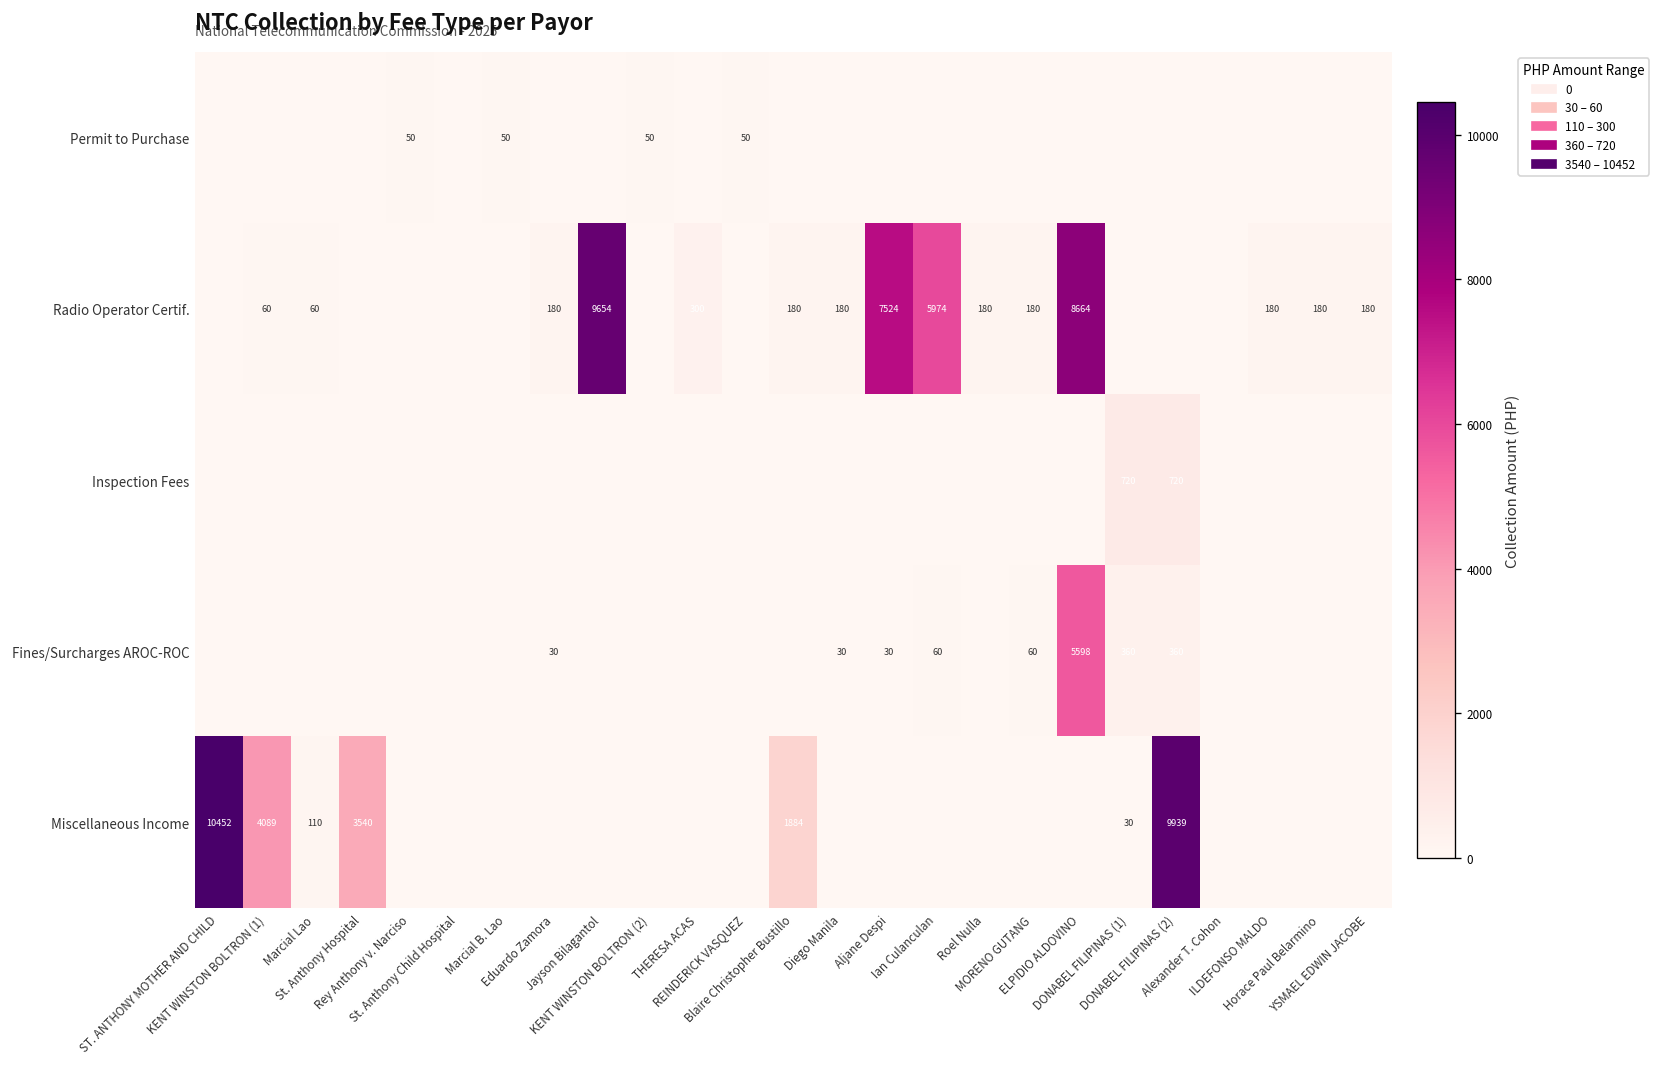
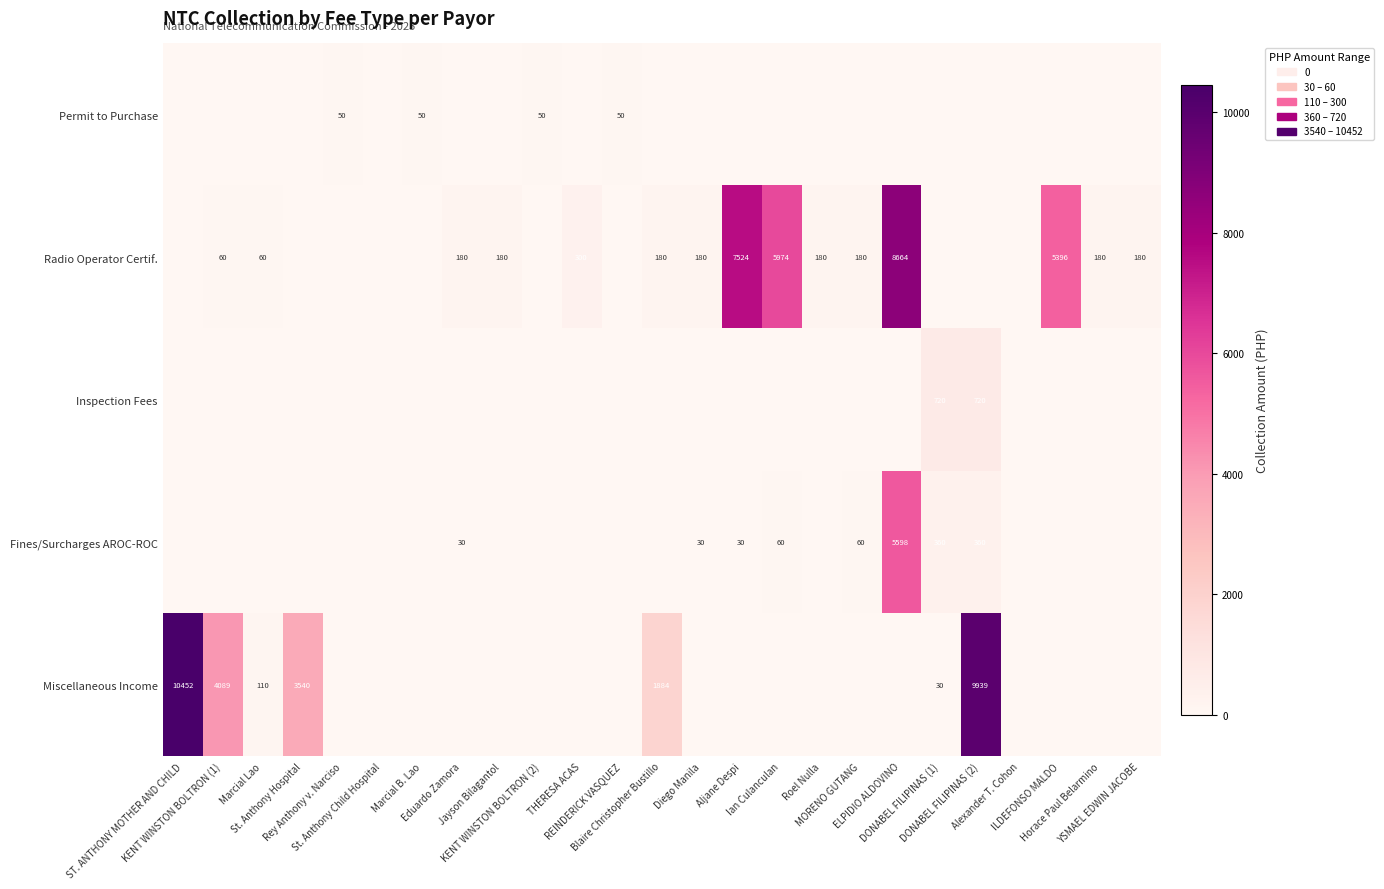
  {
    "Permit to Purchase": {
      "Rey Anthony v. Narciso": 50,
      "Marcial B. Lao": 50,
      "KENT WINSTON BOLTRON (2)": 50,
      "REINDERICK VASQUEZ": 50
    },
    "Radio Operator Certif.": {
      "KENT WINSTON BOLTRON (1)": 60,
      "Marcial Lao": 60,
      "Eduardo Zamora": 180,
-     "Jayson Bilagantol": 9654,
+     "Jayson Bilagantol": 180,
      "Blaire Christopher Bustillo": 180,
      "Diego Manila": 180,
      "Aljane Despi": 7524,
      "Ian Culanculan": 5974,
      "Roel Nulla": 180,
      "MORENO GUTANG": 180,
      "ELPIDIO ALDOVINO": 8664,
-     "ILDEFONSO MALDO": 180,
+     "ILDEFONSO MALDO": 5396,
      "Horace Paul Belarmino": 180,
      "YSMAEL EDWIN JACOBE": 180
    },
    "Fines/Surcharges AROC-ROC": {
      "Eduardo Zamora": 30,
      "Diego Manila": 30,
      "Aljane Despi": 30,
      "Ian Culanculan": 60,
      "MORENO GUTANG": 60,
      "ELPIDIO ALDOVINO": 5598
    },
    "Miscellaneous Income": {
      "ST. ANTHONY MOTHER AND CHILD": 10452,
      "KENT WINSTON BOLTRON (1)": 4089,
      "Marcial Lao": 110,
      "St. Anthony Hospital": 3540,
      "DONABEL FILIPINAS (1)": 30,
      "DONABEL FILIPINAS (2)": 9939
    }
  }
